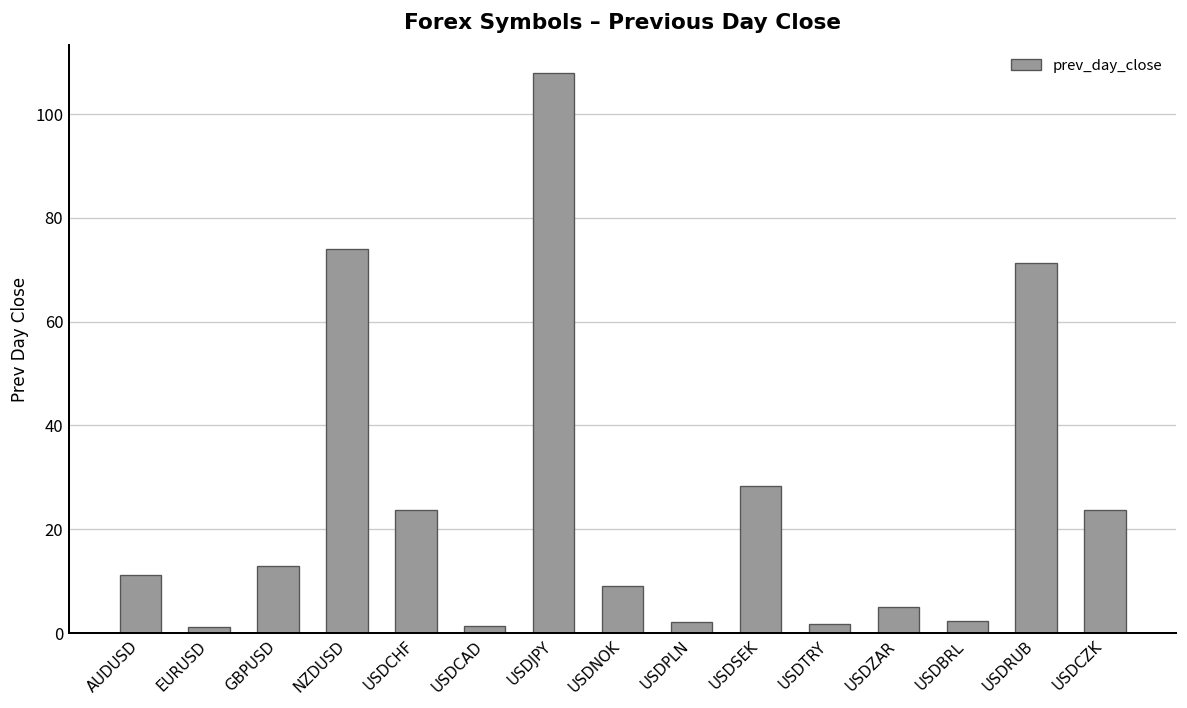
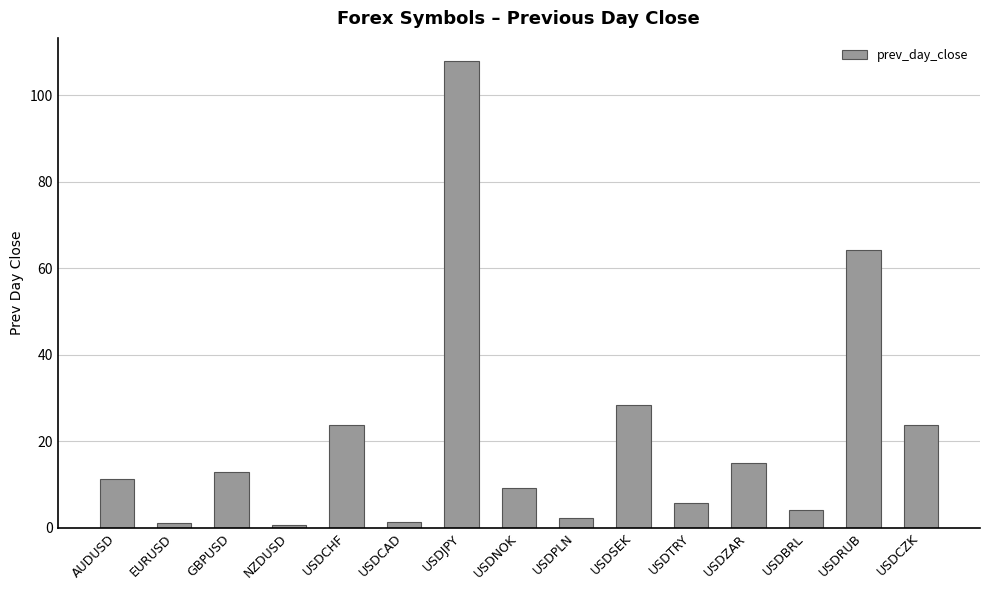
  {
    "AUDUSD": 11,
    "EURUSD": 1,
    "GBPUSD": 13,
-   "NZDUSD": 74,
+   "NZDUSD": 1,
    "USDCHF": 24,
    "USDCAD": 1,
    "USDJPY": 108,
    "USDNOK": 9,
    "USDPLN": 2,
    "USDSEK": 28,
-   "USDTRY": 2,
-   "USDZAR": 5,
-   "USDBRL": 2,
-   "USDRUB": 71,
+   "USDTRY": 6,
+   "USDZAR": 15,
+   "USDBRL": 4,
+   "USDRUB": 64,
    "USDCZK": 24
  }
